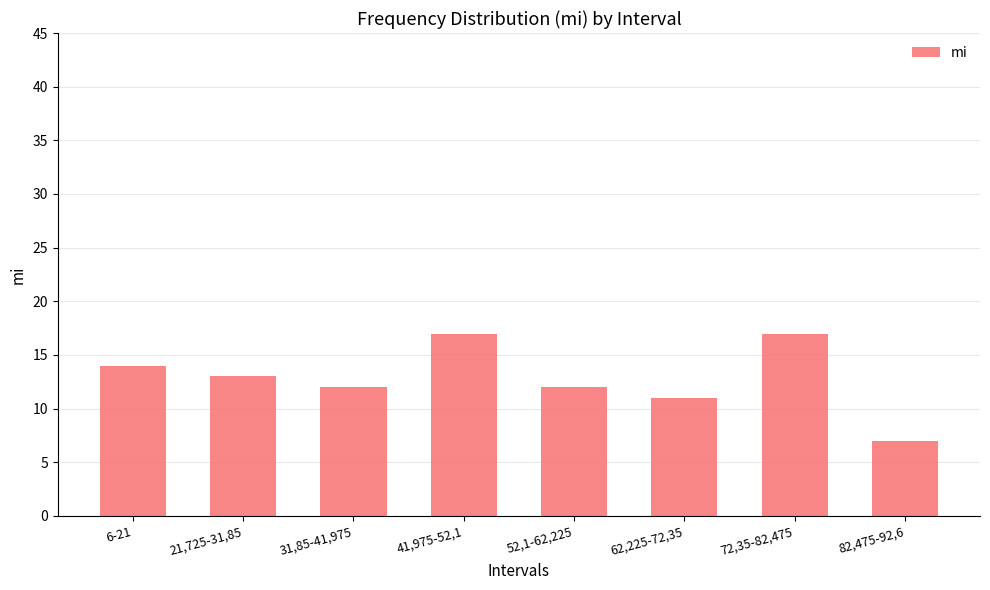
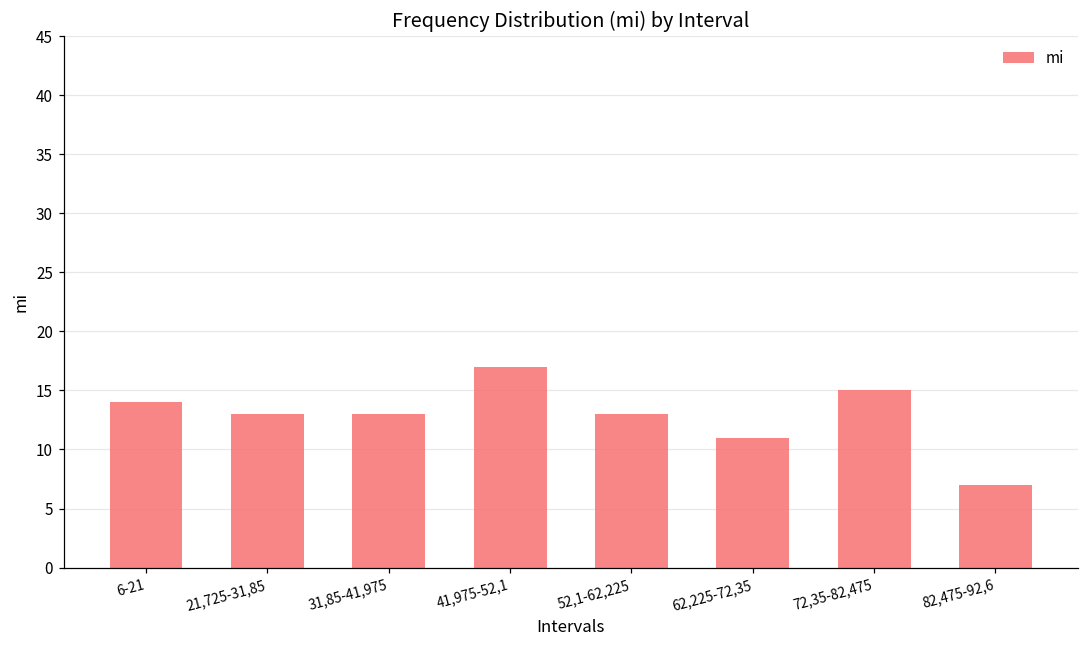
  {
    "6-21": 14,
    "21,725-31,85": 13,
-   "31,85-41,975": 12,
+   "31,85-41,975": 13,
    "41,975-52,1": 17,
-   "52,1-62,225": 12,
+   "52,1-62,225": 13,
    "62,225-72,35": 11,
-   "72,35-82,475": 17,
+   "72,35-82,475": 15,
    "82,475-92,6": 7
  }
